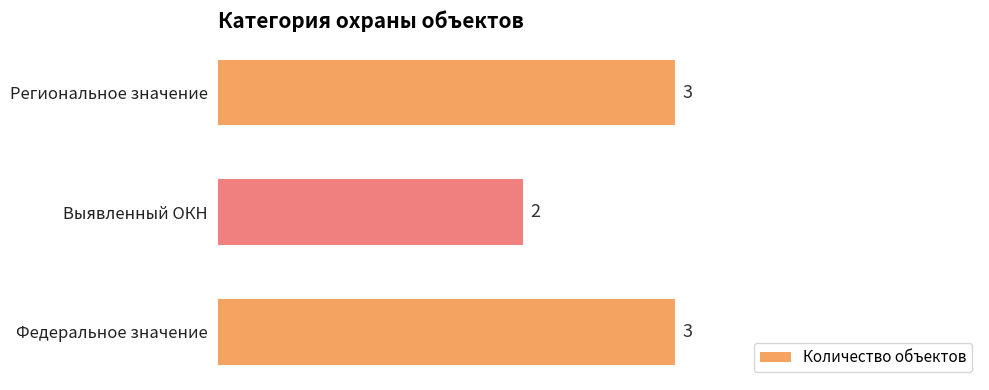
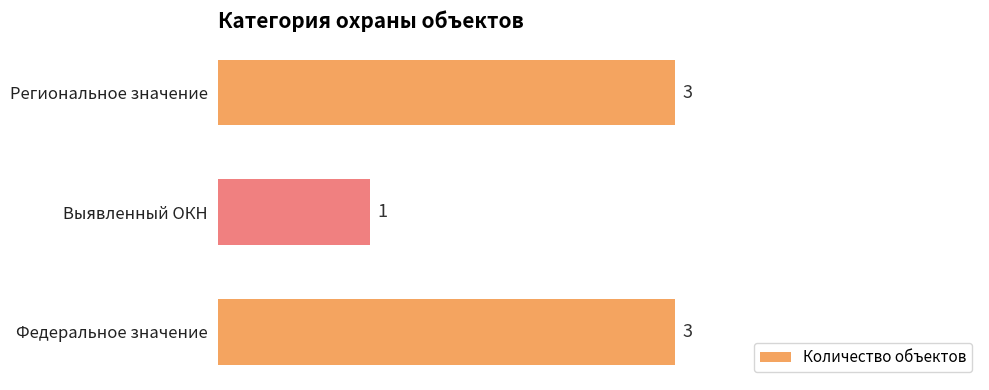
  {
    "Региональное значение": 3,
-   "Выявленный ОКН": 2,
+   "Выявленный ОКН": 1,
    "Федеральное значение": 3
  }
